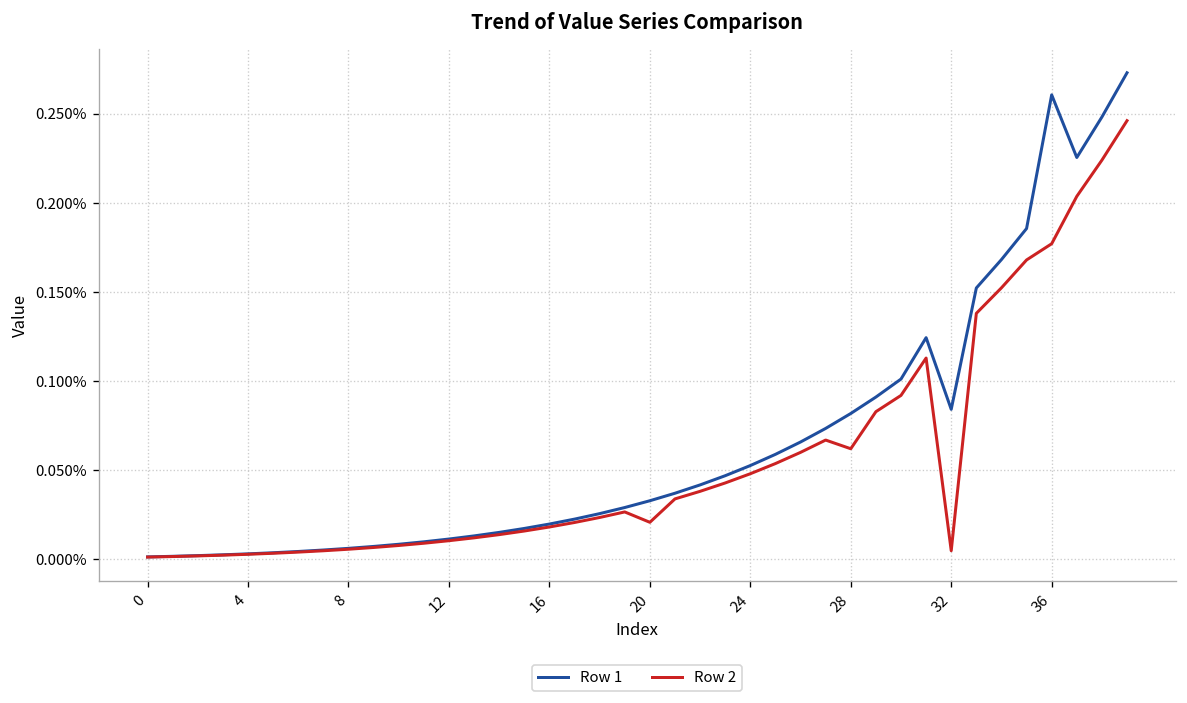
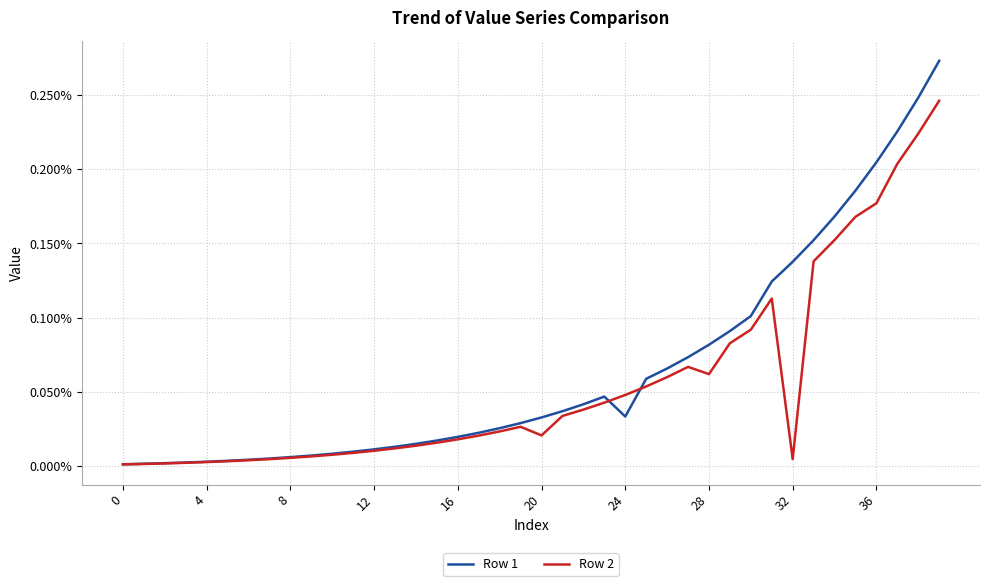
  {
    "Row 1": {
      "20": "0.033%",
-     "24": "0.053%",
+     "24": "0.034%",
      "28": "0.082%",
-     "32": "0.084%",
-     "36": "0.261%"
+     "32": "0.138%",
+     "36": "0.205%"
    },
    "Row 2": {
      "20": "0.021%",
      "24": "0.048%",
      "28": "0.062%",
      "32": "0.005%",
      "36": "0.177%"
    }
  }
